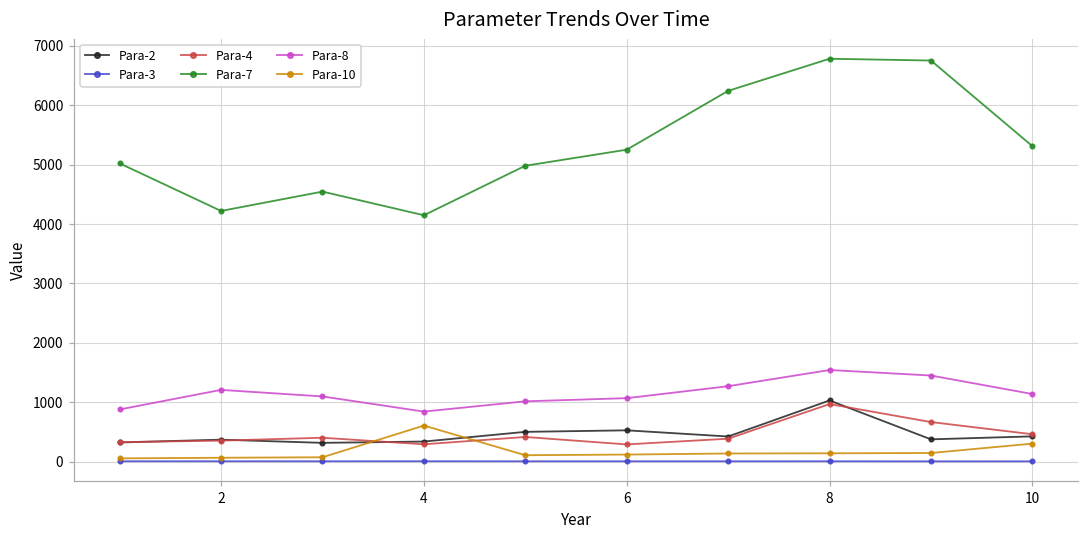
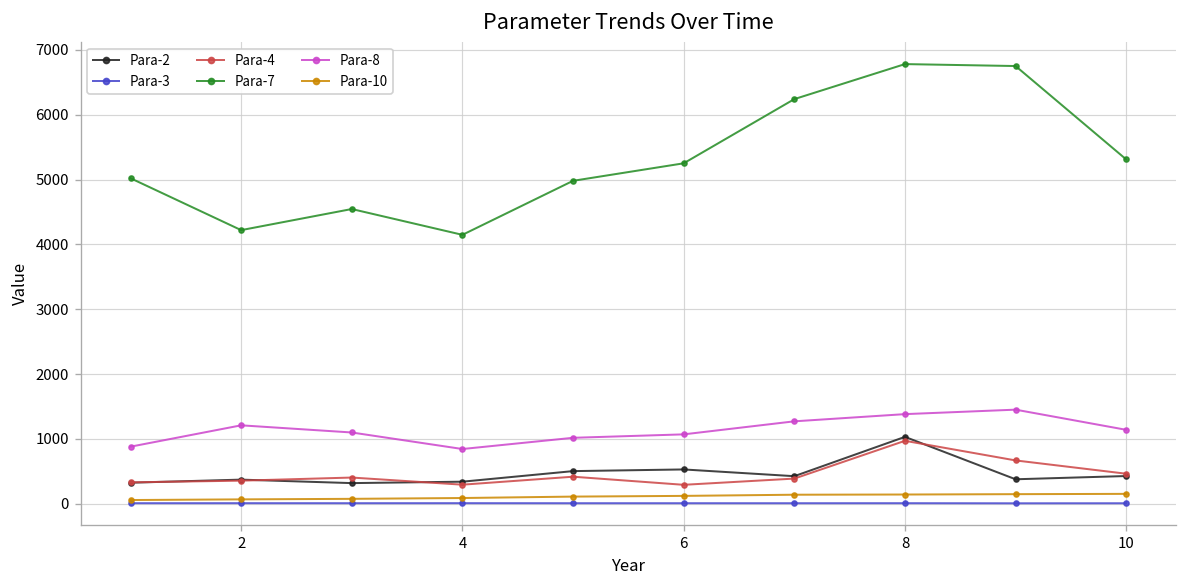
  {
    "Para-2": {
      "6": 500,
      "8": 1000
    },
    "Para-3": {
      "2": 0,
      "4": 0,
      "6": 0,
      "8": 0,
      "10": 0
    },
    "Para-4": {
      "6": 300,
      "8": 1000
    },
    "Para-7": {
      "2": 4200,
      "4": 4100,
      "6": 5300,
      "8": 6800,
      "10": 5300
    },
    "Para-8": {
      "2": 1200,
      "4": 800,
      "6": 1100,
-     "8": 1500,
+     "8": 1400,
      "10": 1100
    },
    "Para-10": {
      "2": 100,
-     "4": 600,
+     "4": 100,
      "6": 100,
      "8": 100,
-     "10": 300
+     "10": 200
    }
  }
